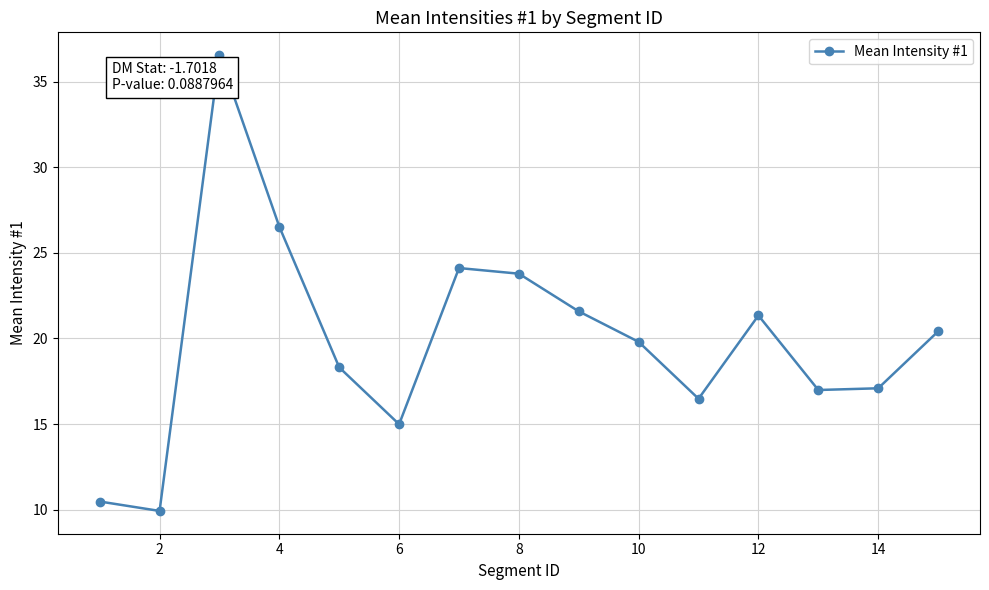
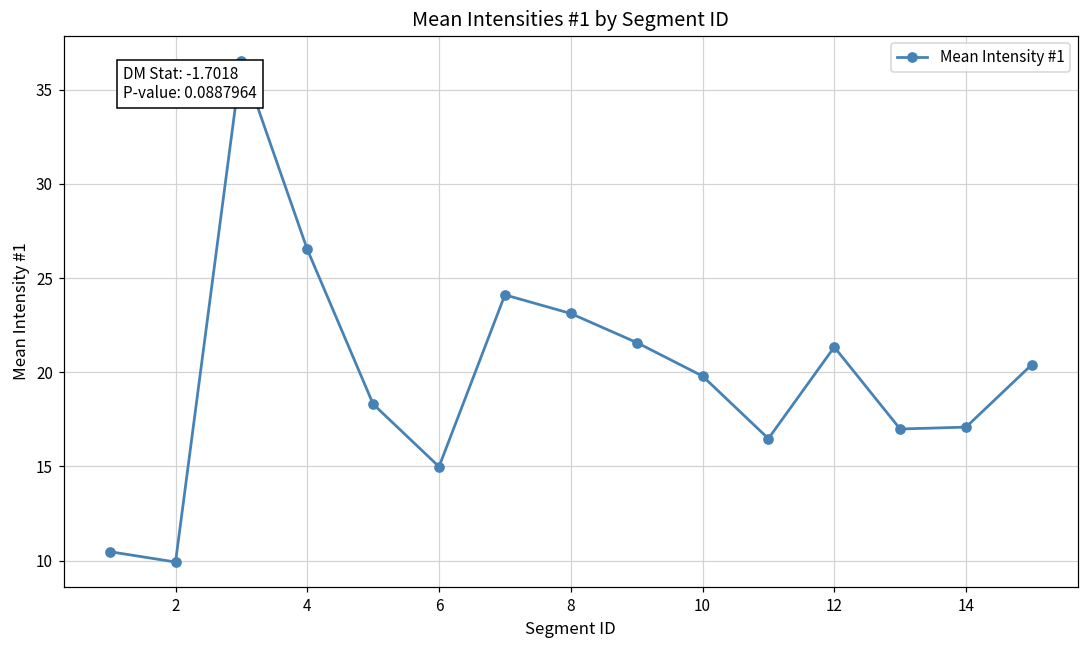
  {
    "2": 9.9,
    "4": 26.5,
    "6": 15.0,
-   "8": 23.8,
+   "8": 23.1,
    "10": 19.8,
    "12": 21.3,
    "14": 17.1
  }
